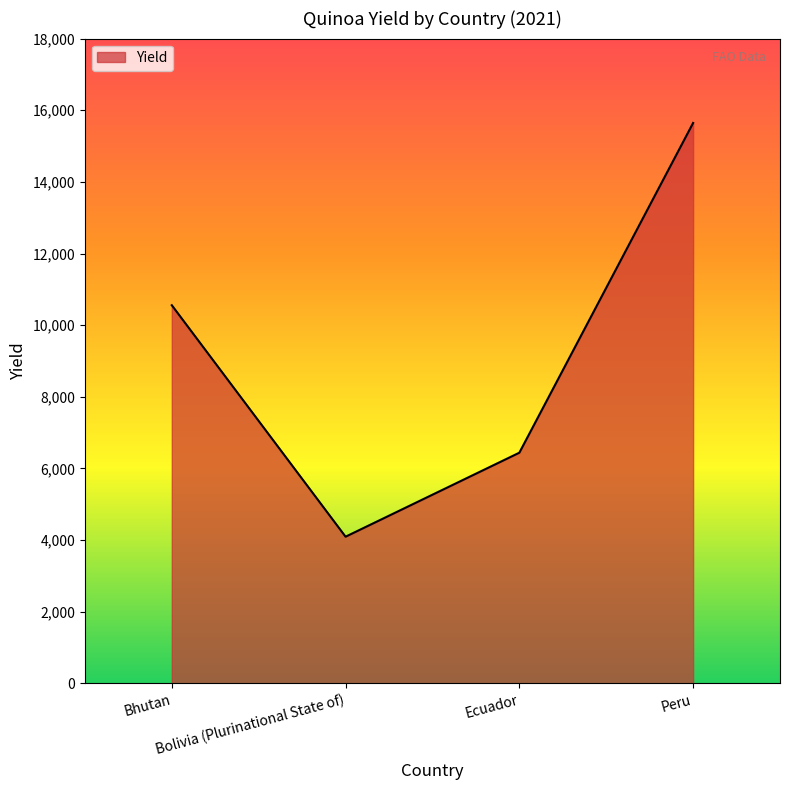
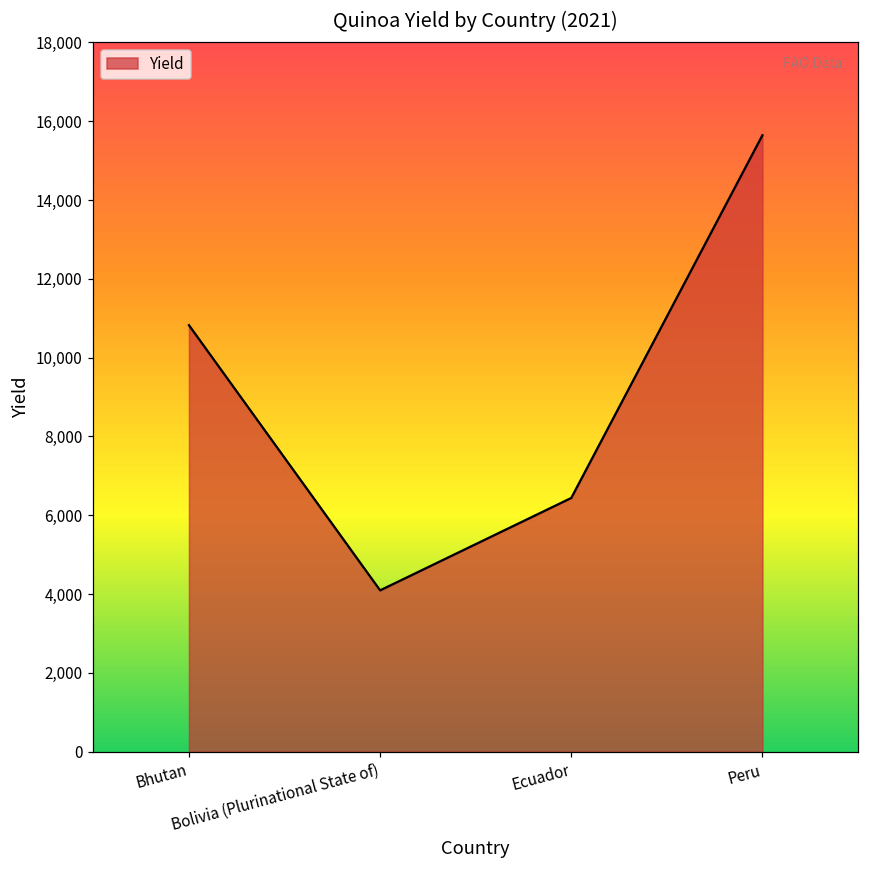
  {
-   "Bhutan": "10,600",
+   "Bhutan": "10,800",
    "Bolivia (Plurinational State of)": "4,100",
    "Ecuador": "6,400",
    "Peru": "15,600"
  }
